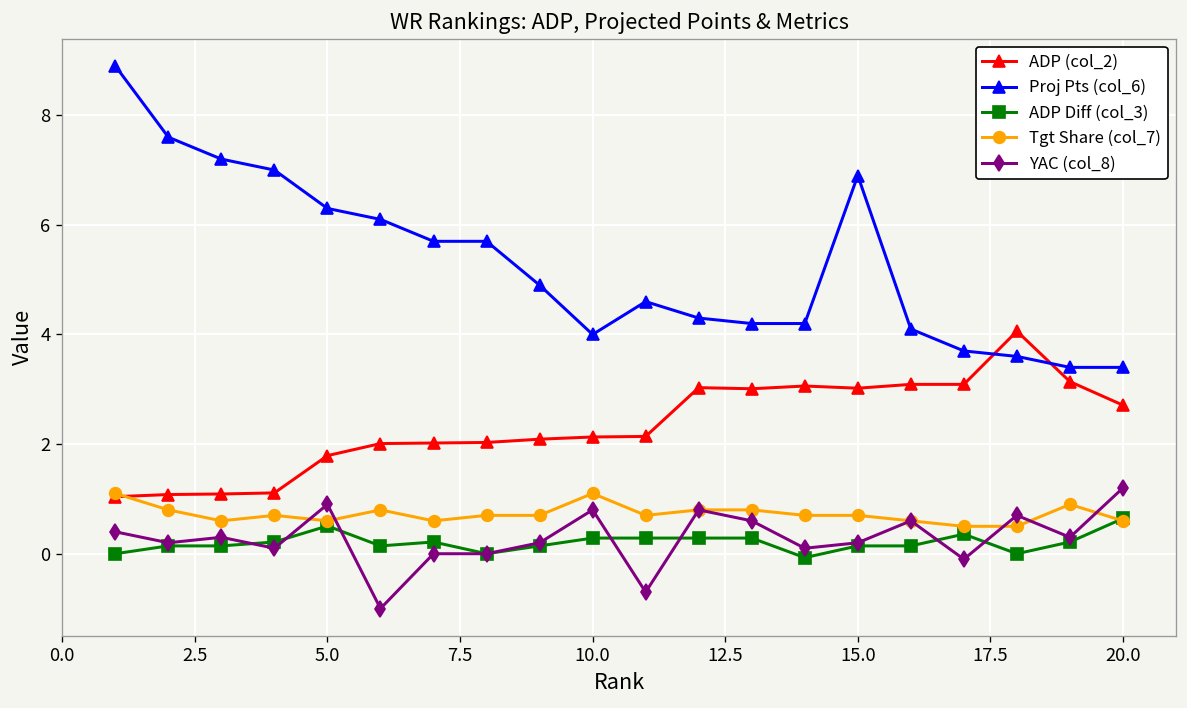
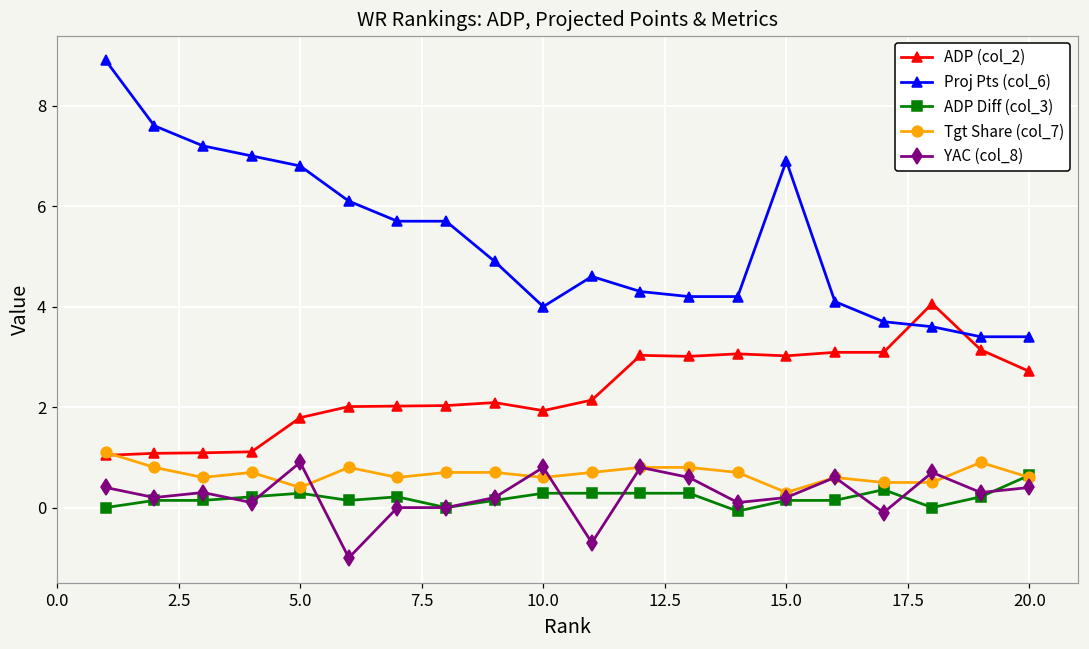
  {
    "ADP (col_2)": {
      "5.0": 1.8,
-     "10.0": 2.1,
+     "10.0": 1.9,
      "15.0": 3.0,
      "20.0": 2.7
    },
    "Proj Pts (col_6)": {
-     "5.0": 6.3,
+     "5.0": 6.8,
      "10.0": 4.0,
      "15.0": 6.9,
      "20.0": 3.4
    },
    "ADP Diff (col_3)": {
-     "5.0": 0.5,
+     "5.0": 0.3,
      "10.0": 0.3,
      "15.0": 0.1
    },
    "Tgt Share (col_7)": {
-     "5.0": 0.6,
-     "10.0": 1.1,
-     "15.0": 0.7
+     "5.0": 0.4,
+     "10.0": 0.6,
+     "15.0": 0.3
    },
    "YAC (col_8)": {
      "5.0": 0.9,
      "10.0": 0.8,
      "15.0": 0.2,
-     "20.0": 1.2
+     "20.0": 0.4
    }
  }
